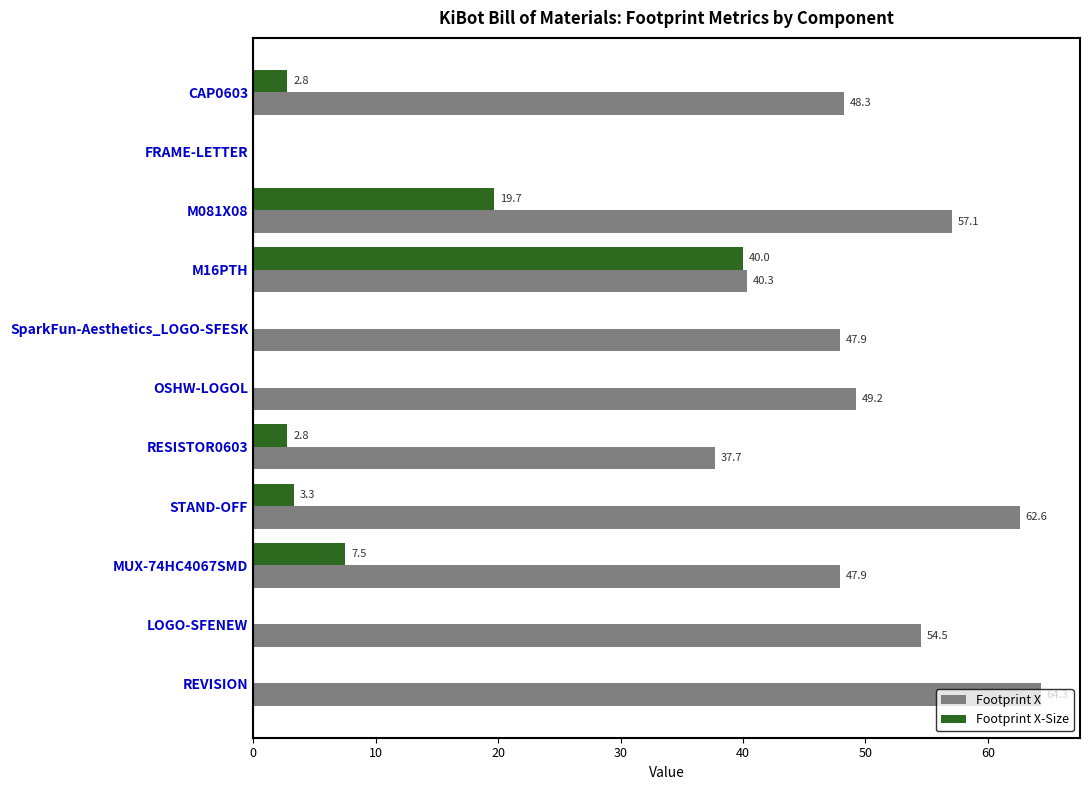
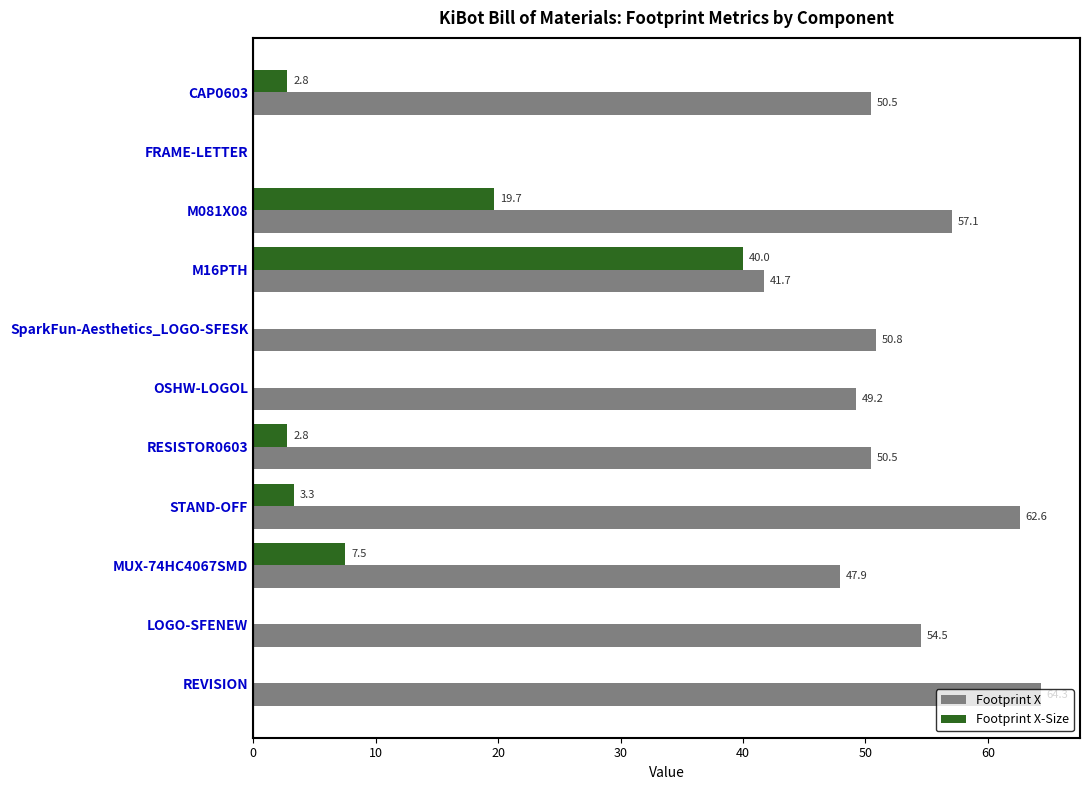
  {
    "Footprint X": {
-     "CAP0603": 48.3,
+     "CAP0603": 50.5,
      "M081X08": 57.1,
-     "M16PTH": 40.3,
-     "SparkFun-Aesthetics_LOGO-SFESK": 47.9,
+     "M16PTH": 41.7,
+     "SparkFun-Aesthetics_LOGO-SFESK": 50.8,
      "OSHW-LOGOL": 49.2,
-     "RESISTOR0603": 37.7,
+     "RESISTOR0603": 50.5,
      "STAND-OFF": 62.6,
      "MUX-74HC4067SMD": 47.9,
      "LOGO-SFENEW": 54.5
    },
    "Footprint X-Size": {
      "CAP0603": 2.8,
      "M081X08": 19.7,
      "M16PTH": 40.0,
      "RESISTOR0603": 2.8,
      "STAND-OFF": 3.3,
      "MUX-74HC4067SMD": 7.5
    }
  }
